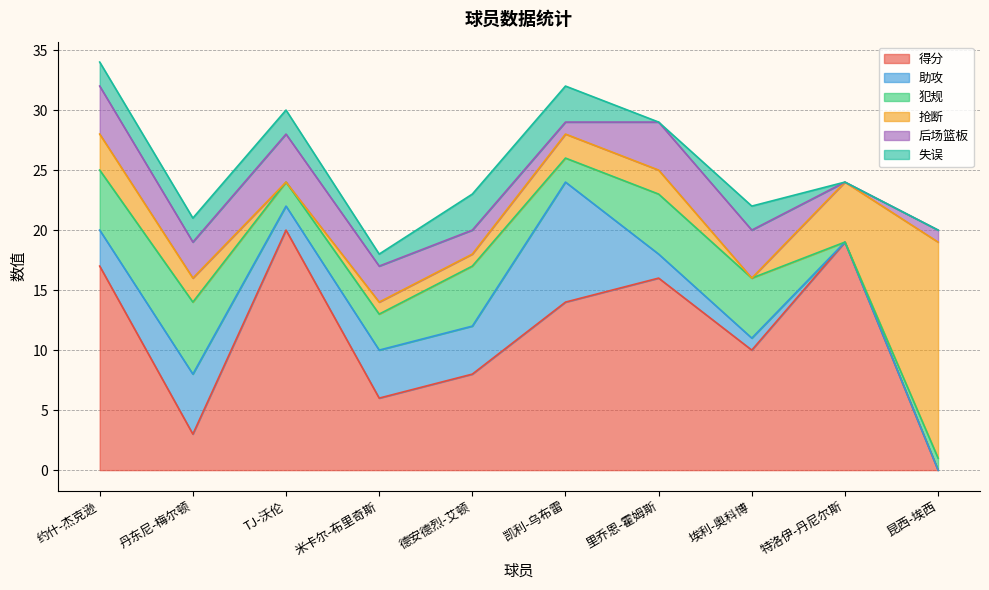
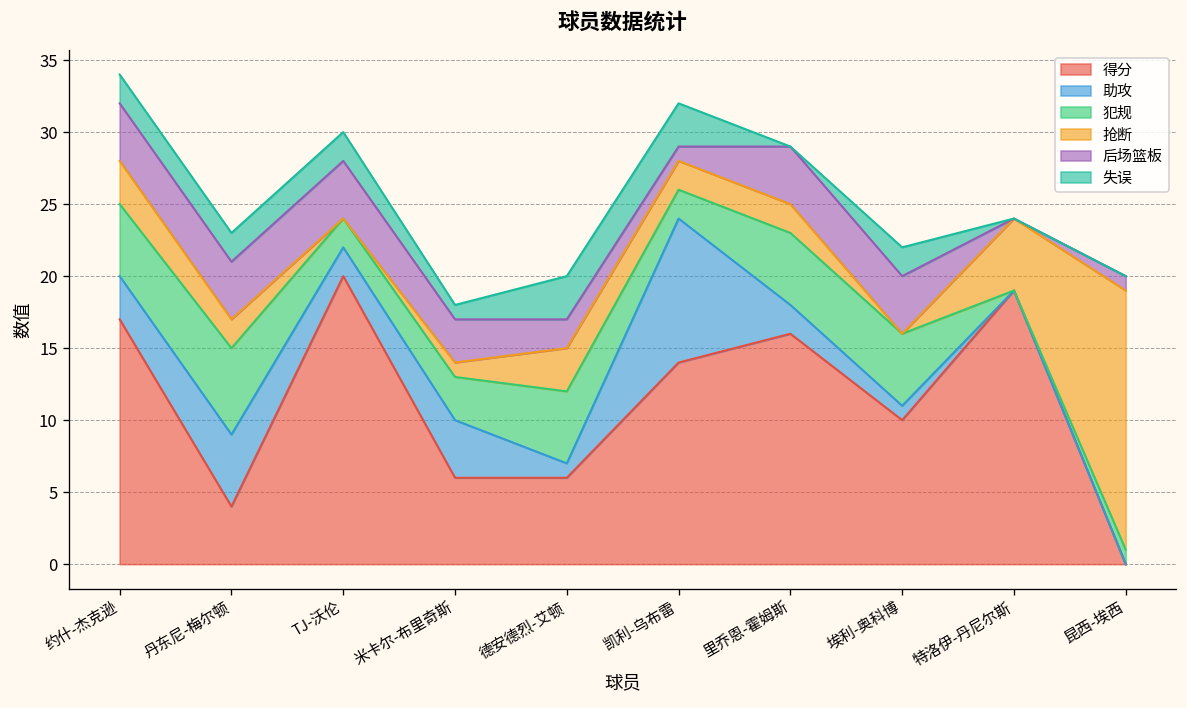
  {
    "得分": {
      "约什-杰克逊": 17,
-     "丹东尼-梅尔顿": 3,
+     "丹东尼-梅尔顿": 4,
      "TJ-沃伦": 20,
      "米卡尔-布里奇斯": 6,
-     "德安德烈-艾顿": 8,
+     "德安德烈-艾顿": 6,
      "凯利-乌布雷": 14,
      "里乔恩-霍姆斯": 16,
      "埃利-奥科博": 10
    },
    "助攻": {
      "约什-杰克逊": 3,
      "丹东尼-梅尔顿": 5,
      "TJ-沃伦": 2,
      "米卡尔-布里奇斯": 4,
-     "德安德烈-艾顿": 4,
+     "德安德烈-艾顿": 1,
      "凯利-乌布雷": 10,
      "里乔恩-霍姆斯": 2,
      "埃利-奥科博": 1
    },
    "抢断": {
      "约什-杰克逊": 3,
      "丹东尼-梅尔顿": 2,
      "米卡尔-布里奇斯": 1,
-     "德安德烈-艾顿": 1,
+     "德安德烈-艾顿": 3,
      "凯利-乌布雷": 2,
      "里乔恩-霍姆斯": 2,
      "昆西-埃西": 18
    },
    "后场篮板": {
      "约什-杰克逊": 4,
-     "丹东尼-梅尔顿": 3,
+     "丹东尼-梅尔顿": 4,
      "TJ-沃伦": 4,
      "米卡尔-布里奇斯": 3,
      "德安德烈-艾顿": 2,
      "凯利-乌布雷": 1,
      "埃利-奥科博": 4
    }
  }
